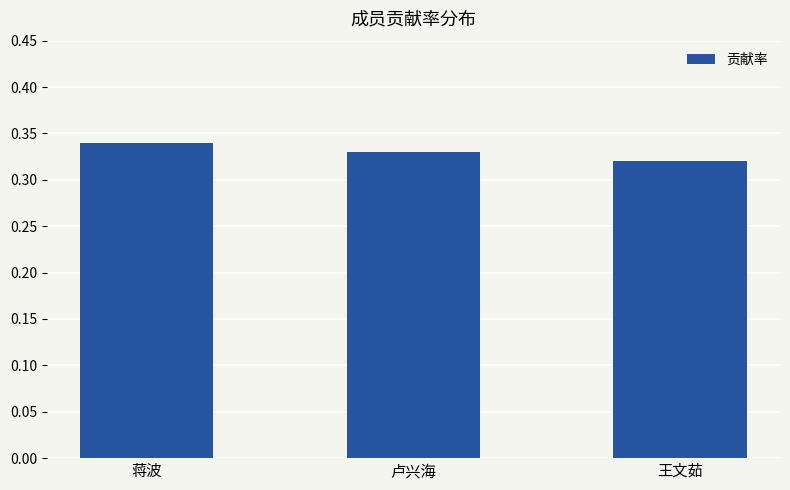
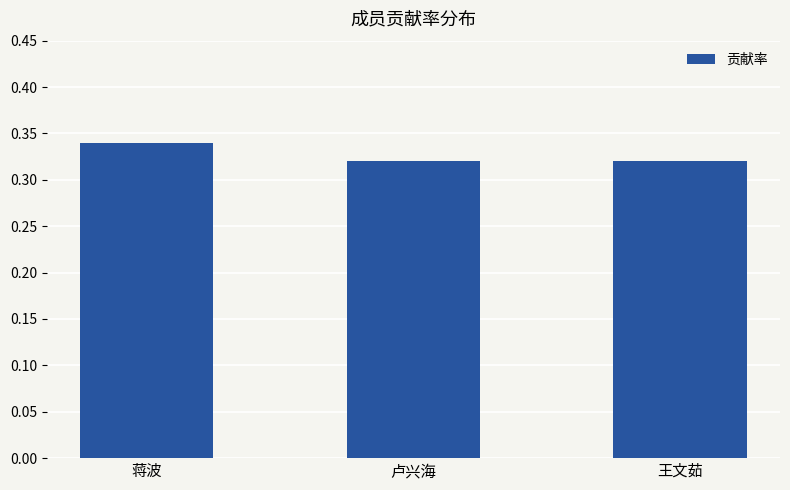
  {
    "蒋波": 0.34,
-   "卢兴海": 0.33,
+   "卢兴海": 0.32,
    "王文茹": 0.32
  }
